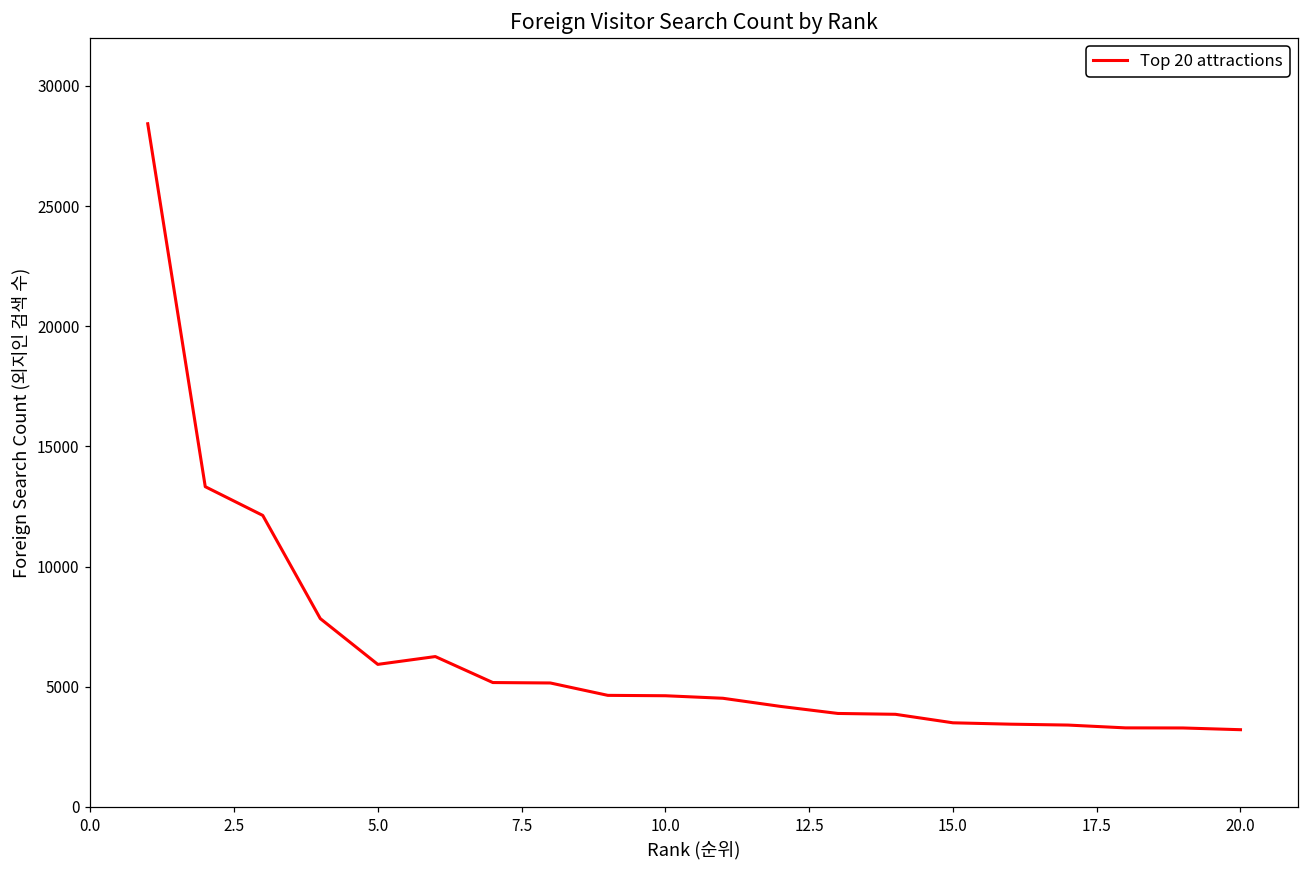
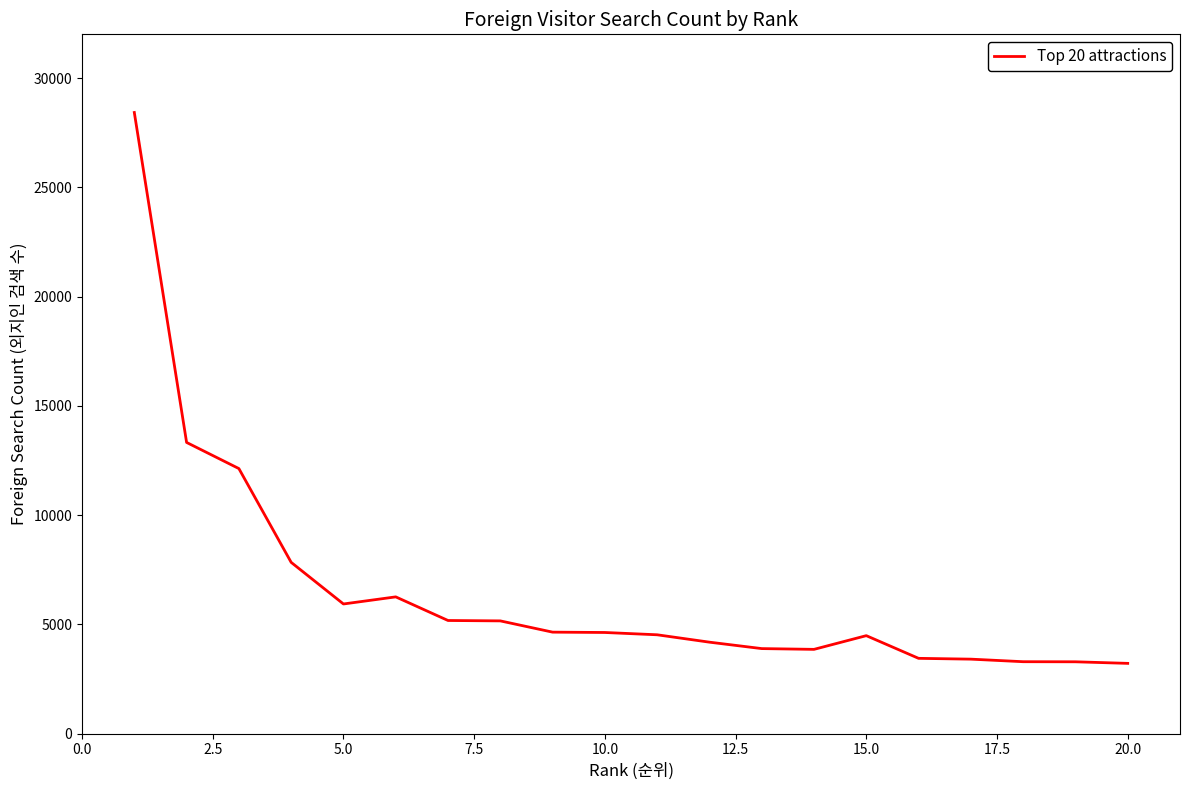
  {
    "5.0": 5900,
    "10.0": 4600,
-   "15.0": 3500,
+   "15.0": 4500,
    "20.0": 3200
  }
